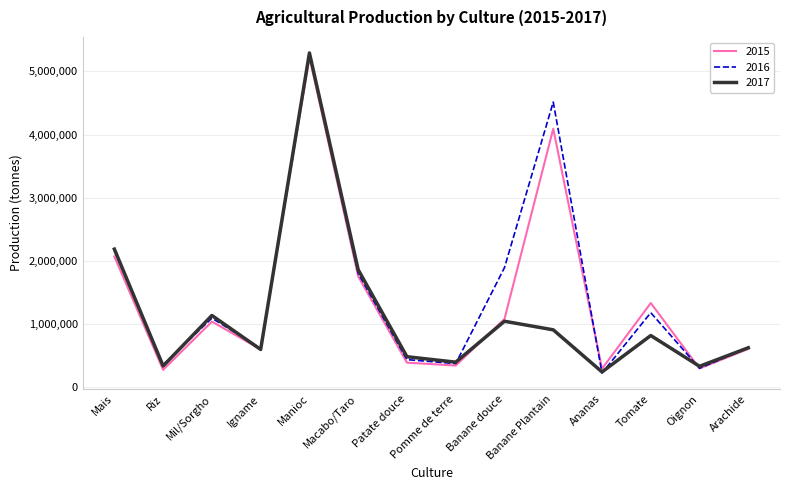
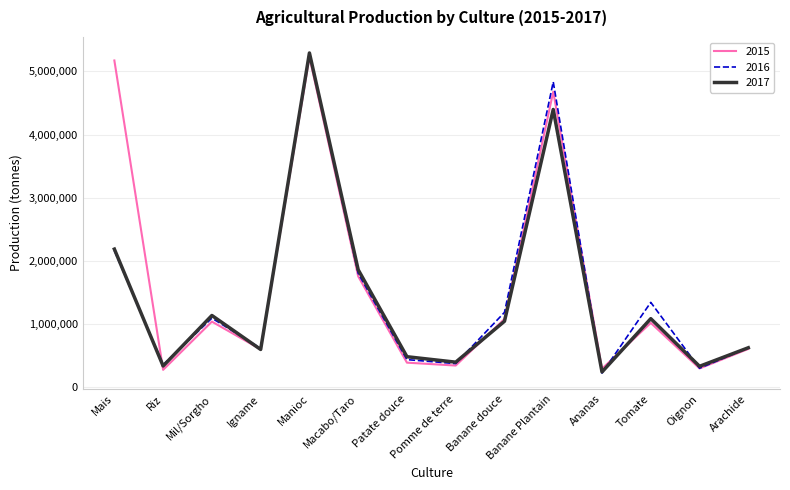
  {
    "2015": {
-     "Mais": "2,100,000",
+     "Mais": "5,200,000",
      "Riz": "300,000",
      "Mil/Sorgho": "1,000,000",
      "Manioc": "5,200,000",
      "Macabo/Taro": "1,800,000",
      "Patate douce": "400,000",
-     "Banane Plantain": "4,100,000",
+     "Banane Plantain": "4,700,000",
      "Ananas": "300,000",
-     "Tomate": "1,300,000"
+     "Tomate": "1,000,000"
    },
    "2016": {
      "Mil/Sorgho": "1,100,000",
      "Macabo/Taro": "1,800,000",
      "Patate douce": "400,000",
-     "Banane douce": "1,900,000",
-     "Banane Plantain": "4,500,000",
-     "Tomate": "1,200,000"
+     "Banane douce": "1,200,000",
+     "Banane Plantain": "4,800,000",
+     "Tomate": "1,300,000"
    },
    "2017": {
      "Mil/Sorgho": "1,100,000",
      "Macabo/Taro": "1,900,000",
      "Patate douce": "500,000",
-     "Banane Plantain": "900,000",
-     "Tomate": "800,000"
+     "Banane Plantain": "4,400,000",
+     "Tomate": "1,100,000"
    }
  }
